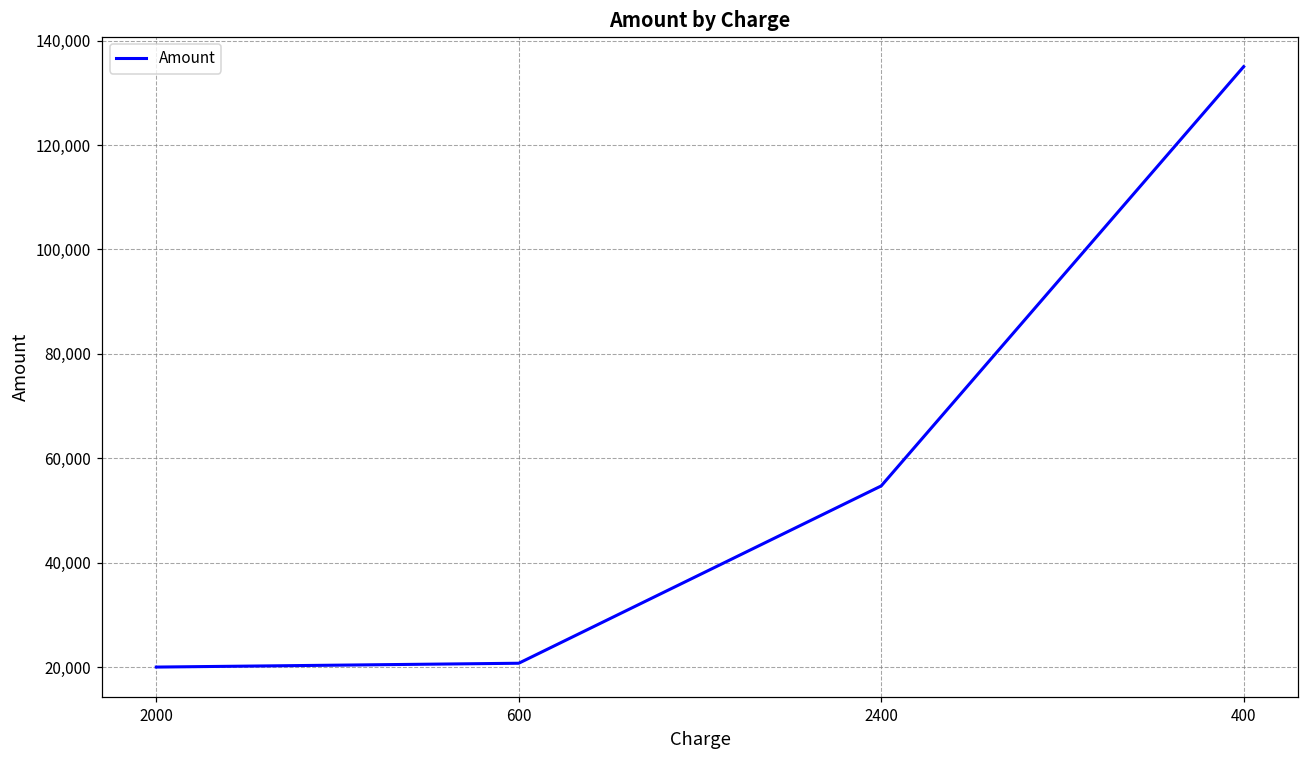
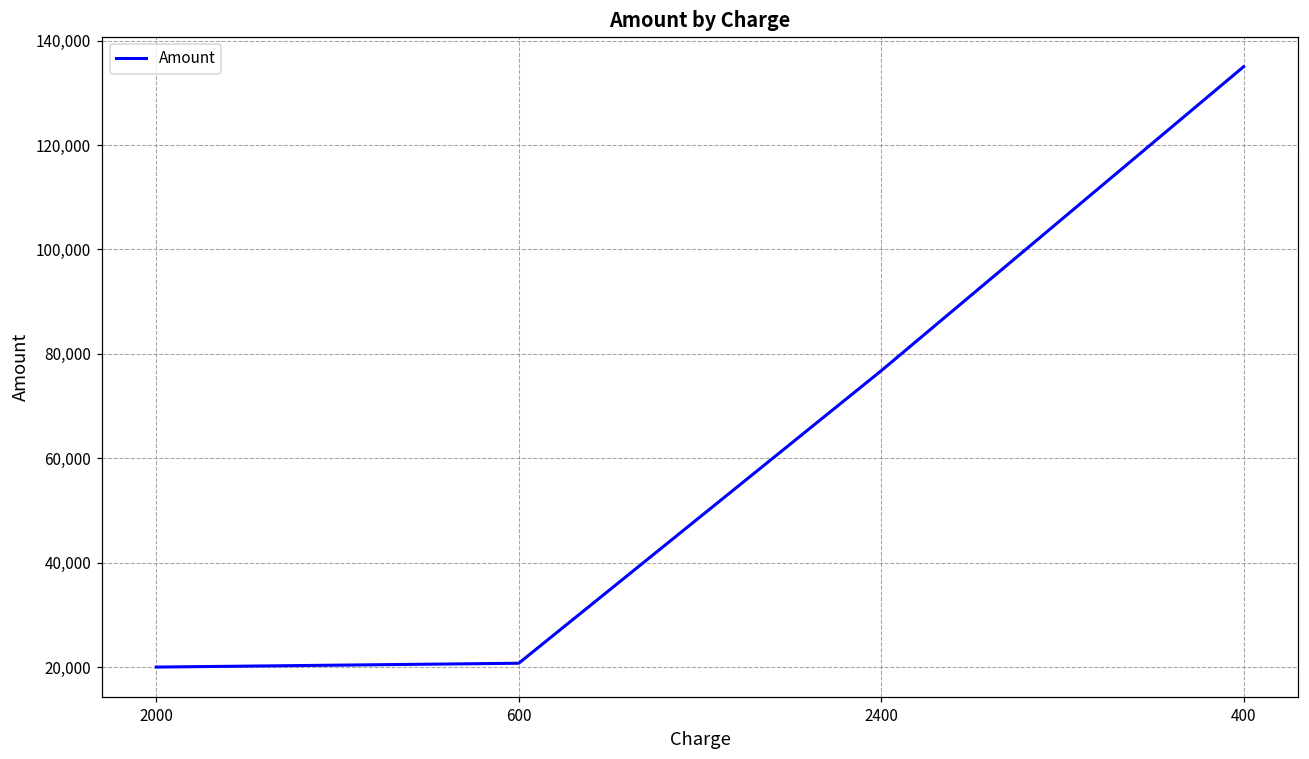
  {
    "2000": "20,000",
    "600": "21,000",
-   "2400": "55,000",
+   "2400": "77,000",
    "400": "135,000"
  }
